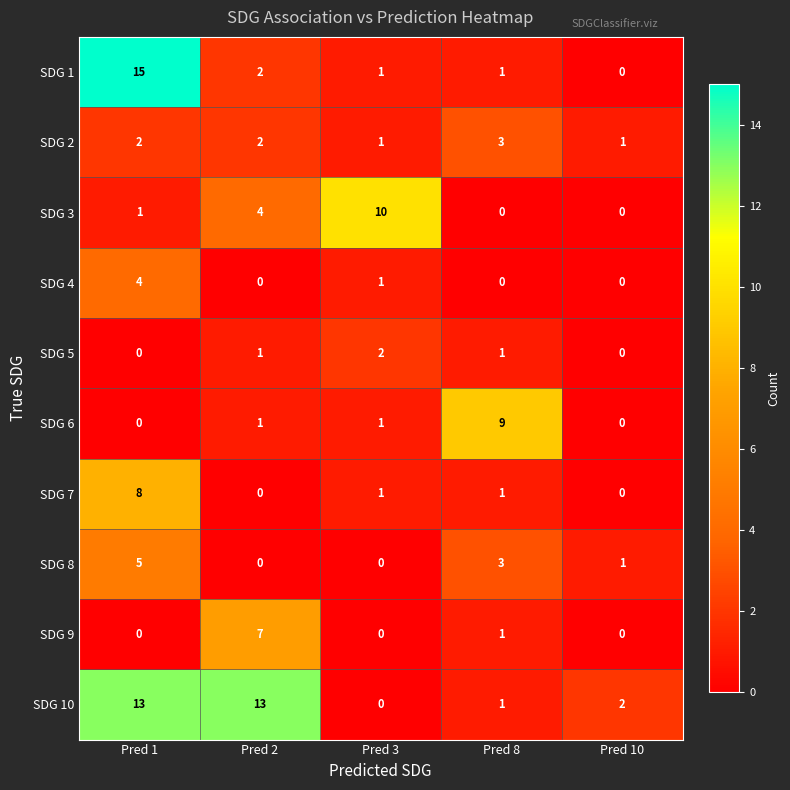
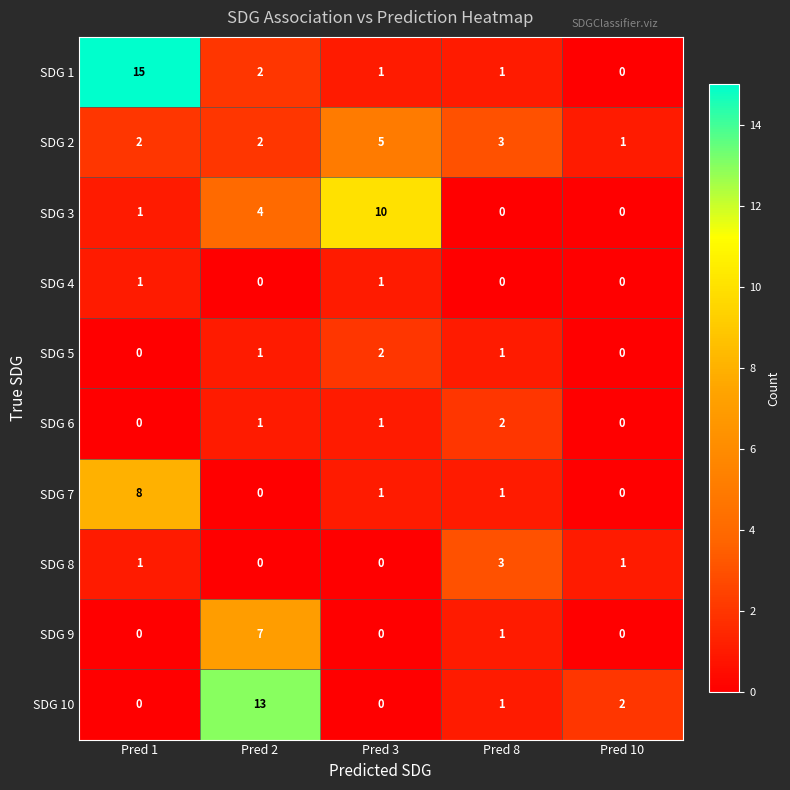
  {
    "SDG 1": {
      "Pred 1": 15,
      "Pred 2": 2,
      "Pred 3": 1,
      "Pred 8": 1,
      "Pred 10": 0
    },
    "SDG 2": {
      "Pred 1": 2,
      "Pred 2": 2,
-     "Pred 3": 1,
+     "Pred 3": 5,
      "Pred 8": 3,
      "Pred 10": 1
    },
    "SDG 3": {
      "Pred 1": 1,
      "Pred 2": 4,
      "Pred 3": 10,
      "Pred 8": 0,
      "Pred 10": 0
    },
    "SDG 4": {
-     "Pred 1": 4,
+     "Pred 1": 1,
      "Pred 2": 0,
      "Pred 3": 1,
      "Pred 8": 0,
      "Pred 10": 0
    },
    "SDG 5": {
      "Pred 1": 0,
      "Pred 2": 1,
      "Pred 3": 2,
      "Pred 8": 1,
      "Pred 10": 0
    },
    "SDG 6": {
      "Pred 1": 0,
      "Pred 2": 1,
      "Pred 3": 1,
-     "Pred 8": 9,
+     "Pred 8": 2,
      "Pred 10": 0
    },
    "SDG 7": {
      "Pred 1": 8,
      "Pred 2": 0,
      "Pred 3": 1,
      "Pred 8": 1,
      "Pred 10": 0
    },
    "SDG 8": {
-     "Pred 1": 5,
+     "Pred 1": 1,
      "Pred 2": 0,
      "Pred 3": 0,
      "Pred 8": 3,
      "Pred 10": 1
    },
    "SDG 9": {
      "Pred 1": 0,
      "Pred 2": 7,
      "Pred 3": 0,
      "Pred 8": 1,
      "Pred 10": 0
    },
    "SDG 10": {
-     "Pred 1": 13,
+     "Pred 1": 0,
      "Pred 2": 13,
      "Pred 3": 0,
      "Pred 8": 1,
      "Pred 10": 2
    }
  }
